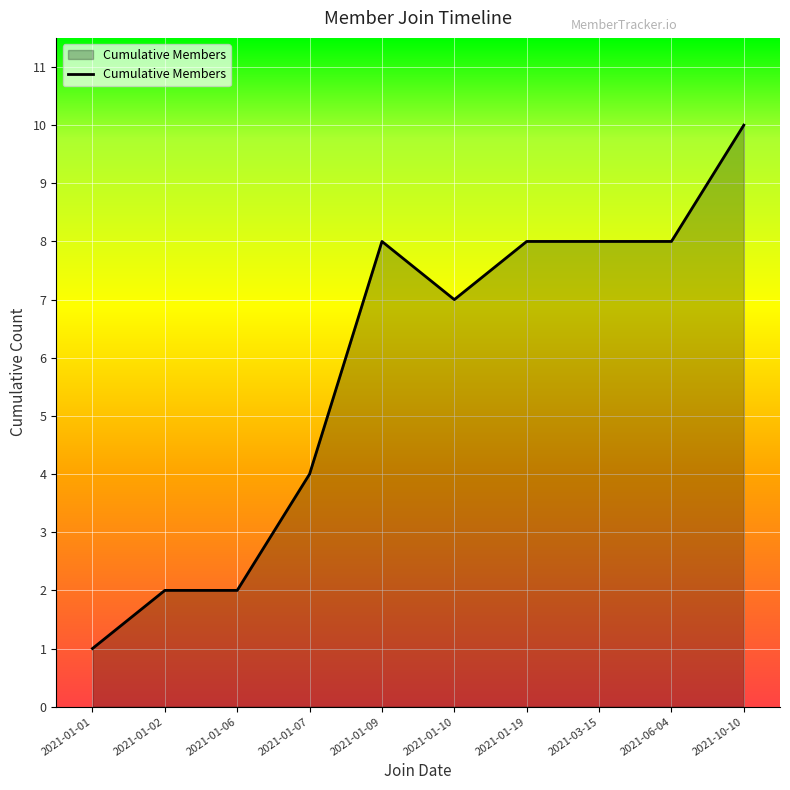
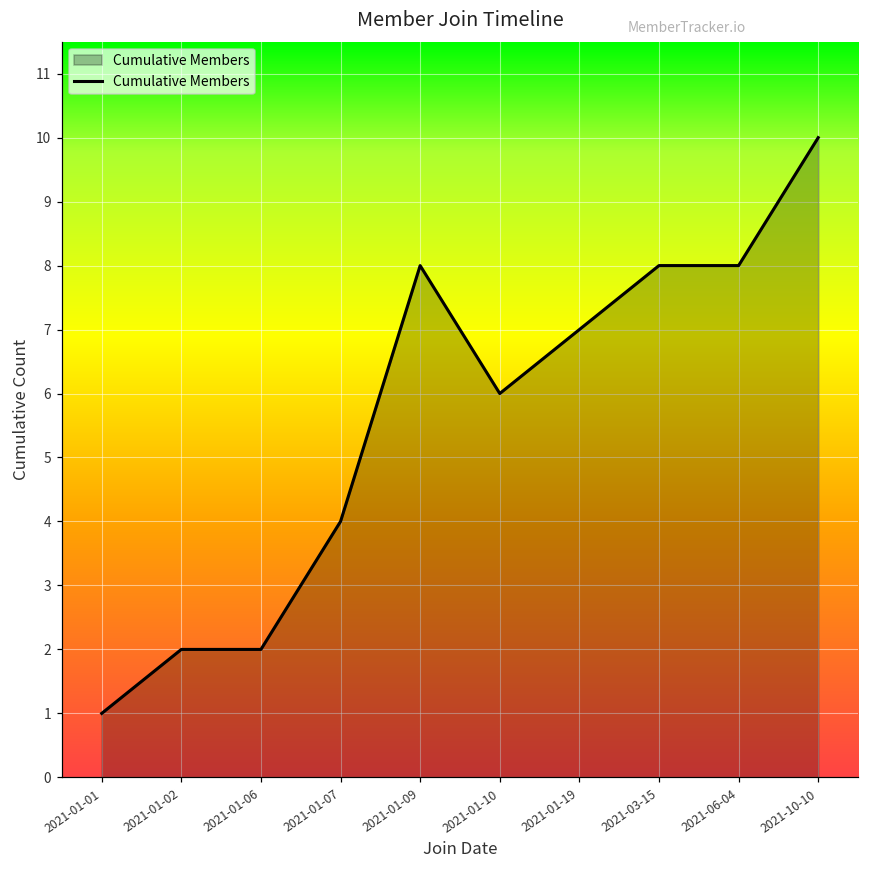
  {
    "2021-01-01": 1,
    "2021-01-02": 2,
    "2021-01-06": 2,
    "2021-01-07": 4,
    "2021-01-09": 8,
-   "2021-01-10": 7,
-   "2021-01-19": 8,
+   "2021-01-10": 6,
+   "2021-01-19": 7,
    "2021-03-15": 8,
    "2021-06-04": 8,
    "2021-10-10": 10
  }
